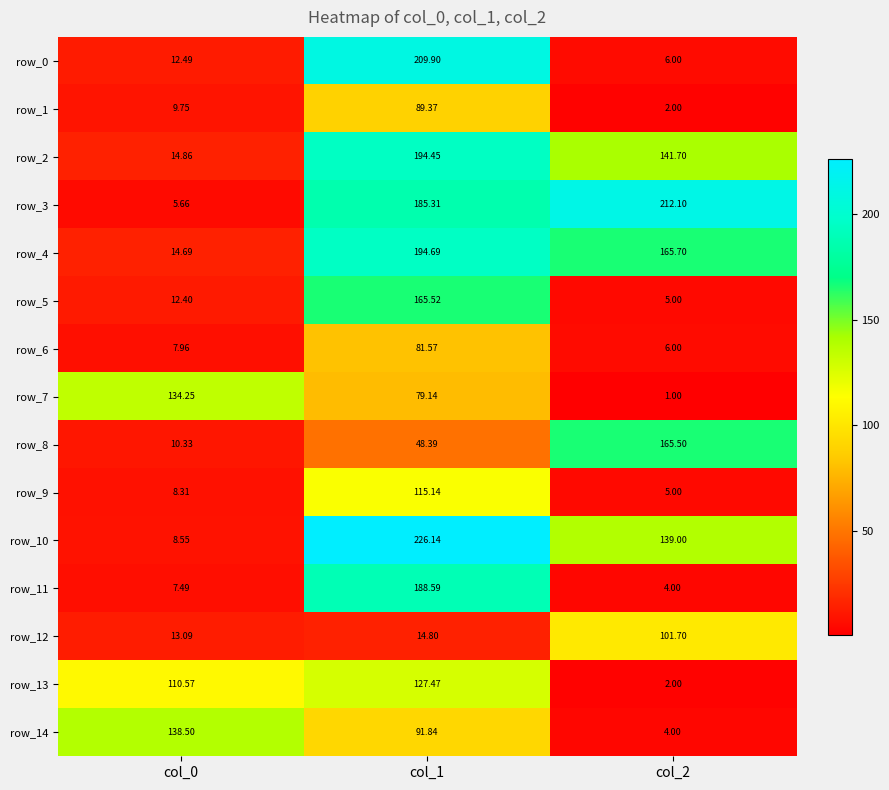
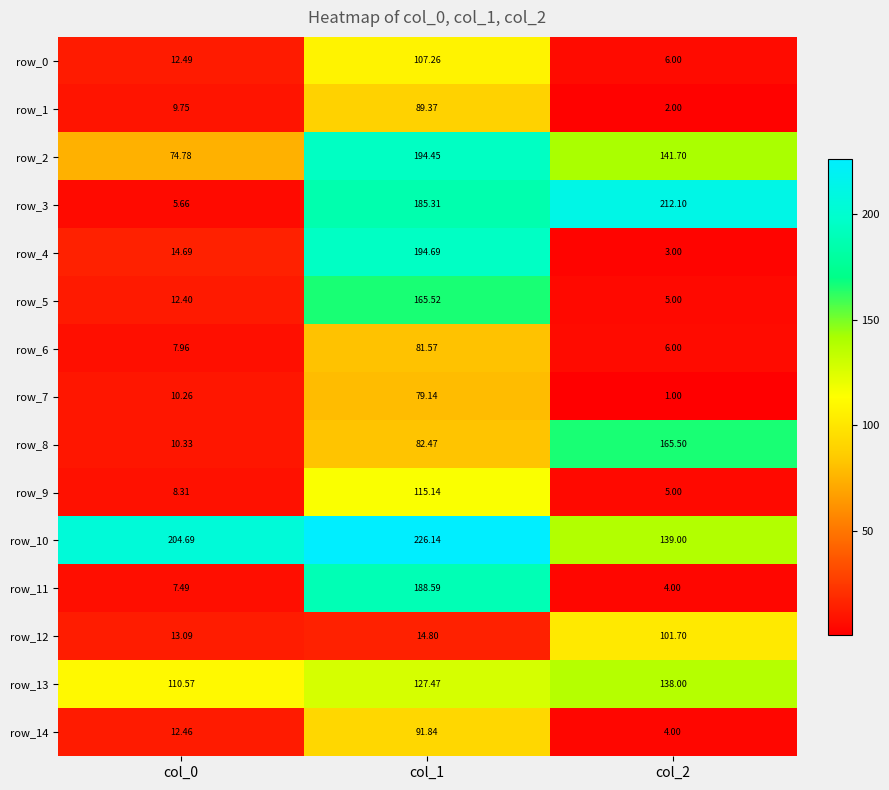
  {
    "row_0": {
      "col_0": 12.49,
-     "col_1": 209.90,
+     "col_1": 107.26,
      "col_2": 6.00
    },
    "row_1": {
      "col_0": 9.75,
      "col_1": 89.37,
      "col_2": 2.00
    },
    "row_2": {
-     "col_0": 14.86,
+     "col_0": 74.78,
      "col_1": 194.45,
      "col_2": 141.70
    },
    "row_3": {
      "col_0": 5.66,
      "col_1": 185.31,
      "col_2": 212.10
    },
    "row_4": {
      "col_0": 14.69,
      "col_1": 194.69,
-     "col_2": 165.70
+     "col_2": 3.00
    },
    "row_5": {
      "col_0": 12.40,
      "col_1": 165.52,
      "col_2": 5.00
    },
    "row_6": {
      "col_0": 7.96,
      "col_1": 81.57,
      "col_2": 6.00
    },
    "row_7": {
-     "col_0": 134.25,
+     "col_0": 10.26,
      "col_1": 79.14,
      "col_2": 1.00
    },
    "row_8": {
      "col_0": 10.33,
-     "col_1": 48.39,
+     "col_1": 82.47,
      "col_2": 165.50
    },
    "row_9": {
      "col_0": 8.31,
      "col_1": 115.14,
      "col_2": 5.00
    },
    "row_10": {
-     "col_0": 8.55,
+     "col_0": 204.69,
      "col_1": 226.14,
      "col_2": 139.00
    },
    "row_11": {
      "col_0": 7.49,
      "col_1": 188.59,
      "col_2": 4.00
    },
    "row_12": {
      "col_0": 13.09,
      "col_1": 14.80,
      "col_2": 101.70
    },
    "row_13": {
      "col_0": 110.57,
      "col_1": 127.47,
-     "col_2": 2.00
+     "col_2": 138.00
    },
    "row_14": {
-     "col_0": 138.50,
+     "col_0": 12.46,
      "col_1": 91.84,
      "col_2": 4.00
    }
  }
